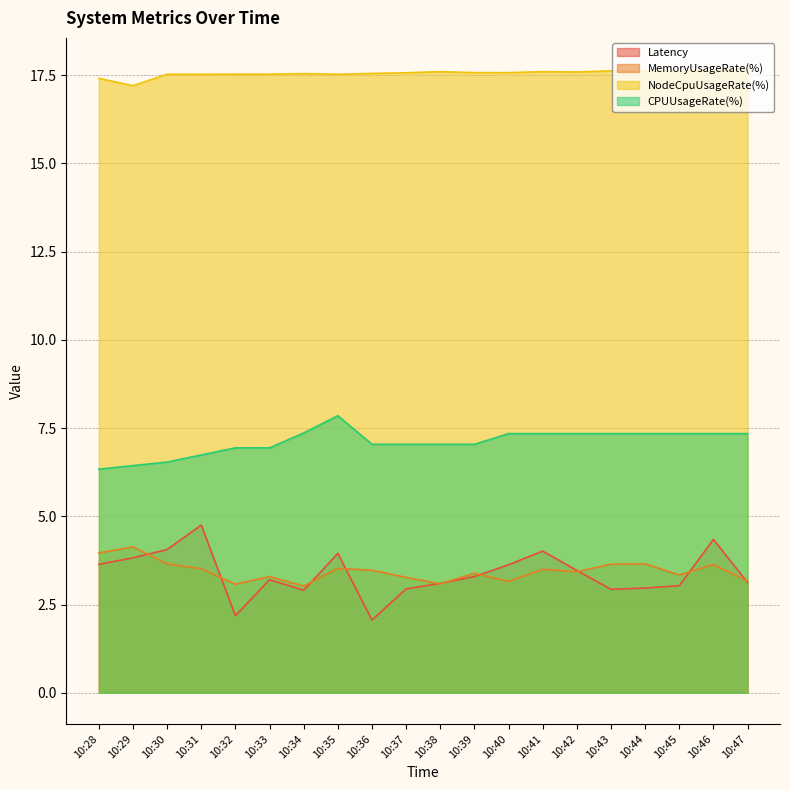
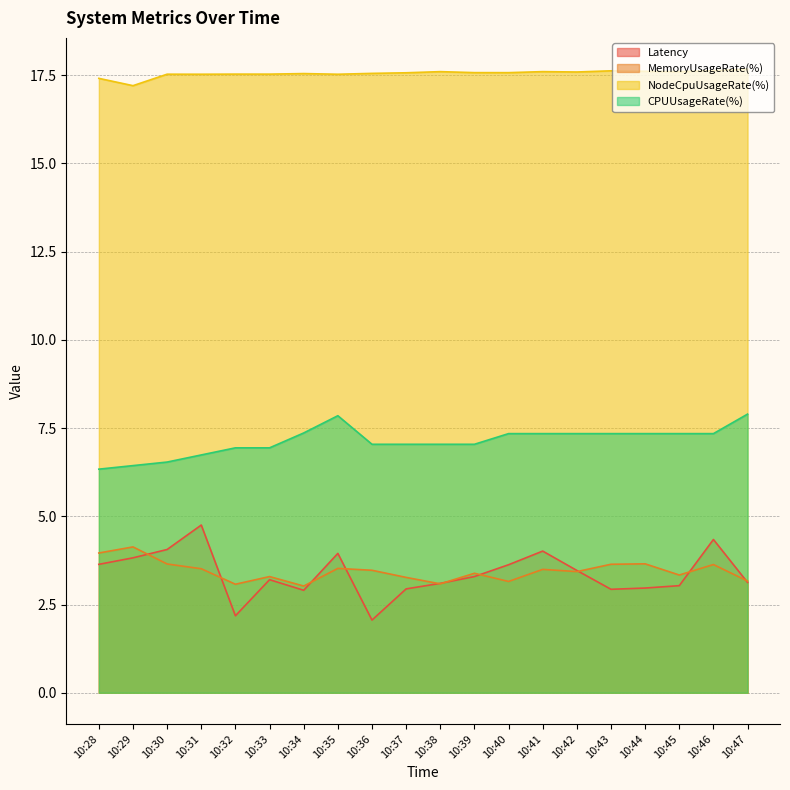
  {
    "NodeCpuUsageRate(%)": {
      "10:28": 17.4,
      "10:29": 17.2,
      "10:30": 17.5,
      "10:31": 17.5,
      "10:32": 17.5,
      "10:33": 17.5,
      "10:34": 17.5,
      "10:35": 17.5,
      "10:36": 17.5,
      "10:37": 17.6,
      "10:38": 17.6,
      "10:39": 17.6,
      "10:40": 17.6,
      "10:41": 17.6,
      "10:42": 17.6,
      "10:43": 17.6
    },
    "CPUUsageRate(%)": {
      "10:28": 6.3,
      "10:29": 6.4,
      "10:30": 6.5,
      "10:31": 6.7,
      "10:32": 6.9,
      "10:33": 6.9,
      "10:34": 7.4,
      "10:35": 7.8,
      "10:36": 7.0,
      "10:37": 7.0,
      "10:38": 7.0,
      "10:39": 7.0,
      "10:40": 7.3,
      "10:41": 7.3,
      "10:42": 7.3,
      "10:43": 7.3,
      "10:44": 7.3,
      "10:45": 7.3,
      "10:46": 7.3,
-     "10:47": 7.3
+     "10:47": 7.9
    }
  }
